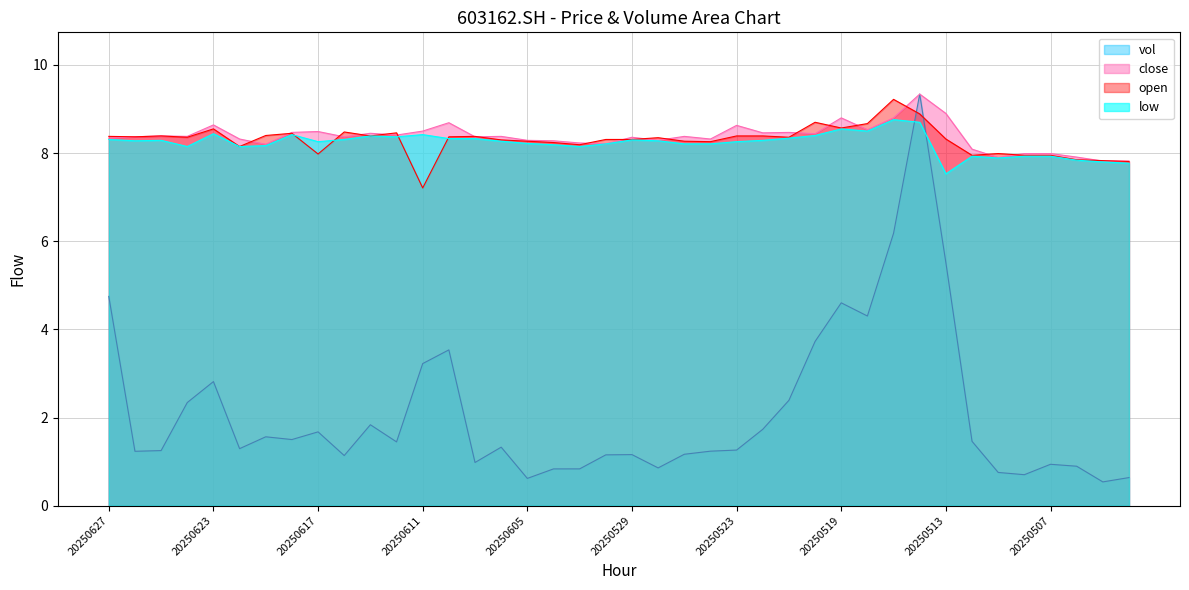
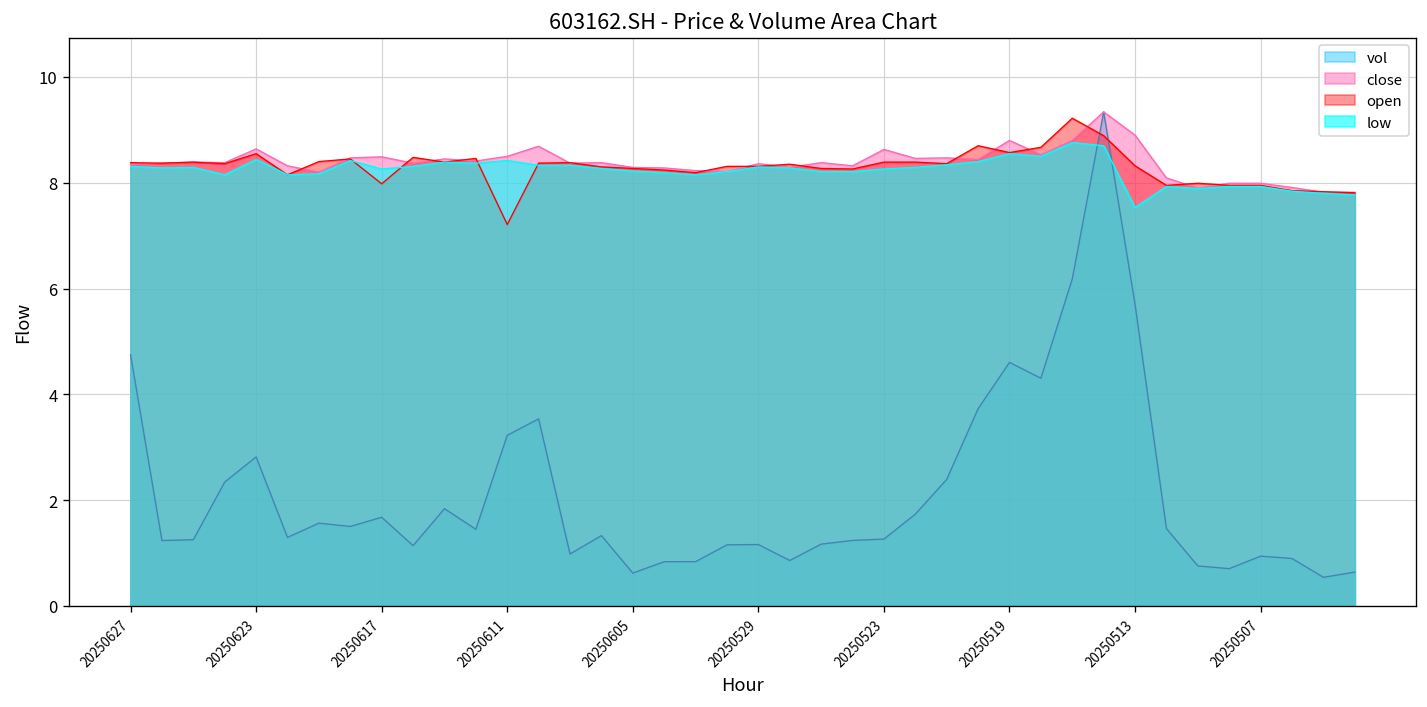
  {
    "vol": {
      "20250627": 4.7,
      "20250623": 2.8,
      "20250617": 1.7,
      "20250611": 3.2,
      "20250605": 0.6,
      "20250529": 1.2,
      "20250523": 1.3,
      "20250519": 4.6,
-     "20250513": 5.5,
+     "20250513": 5.7,
      "20250507": 0.9
    },
    "close": {
      "20250623": 8.6,
      "20250617": 8.5,
      "20250611": 8.5,
      "20250523": 8.6,
      "20250519": 8.8,
      "20250513": 8.9
    },
    "open": {
      "20250623": 8.6,
      "20250617": 8.0,
      "20250611": 7.2,
      "20250523": 8.4,
      "20250513": 8.3
    },
    "low": {
      "20250623": 8.4,
      "20250617": 8.3,
      "20250611": 8.4,
      "20250523": 8.3,
      "20250513": 7.5
    }
  }
